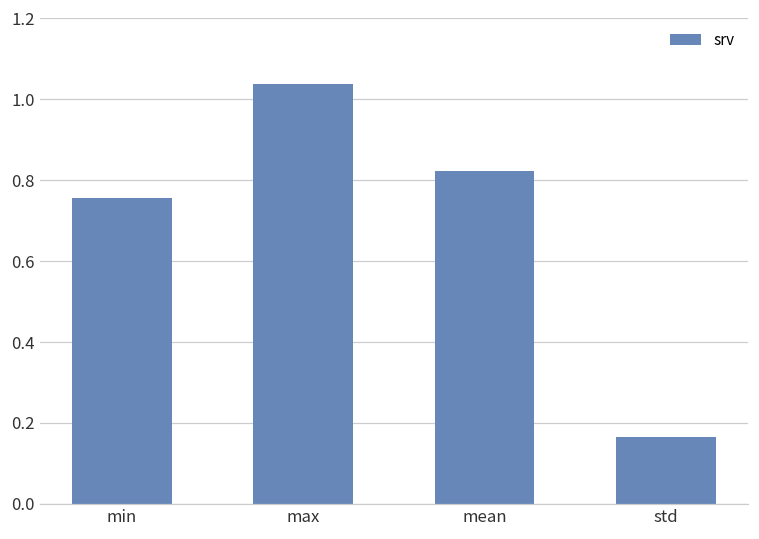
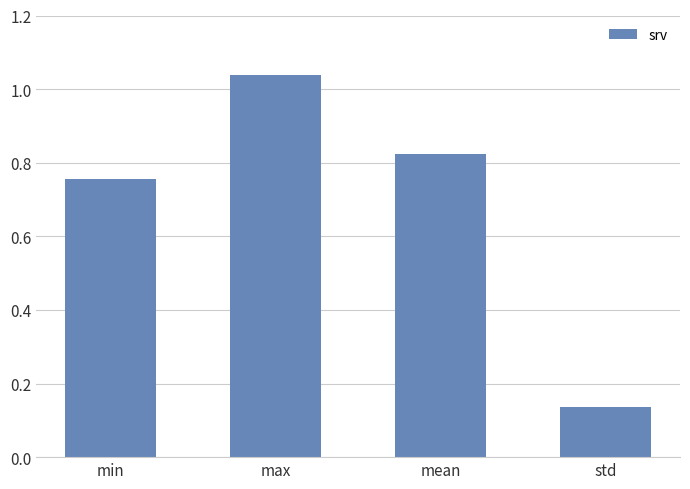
  {
    "min": 0.75,
    "max": 1.04,
    "mean": 0.82,
-   "std": 0.17
+   "std": 0.14
  }
